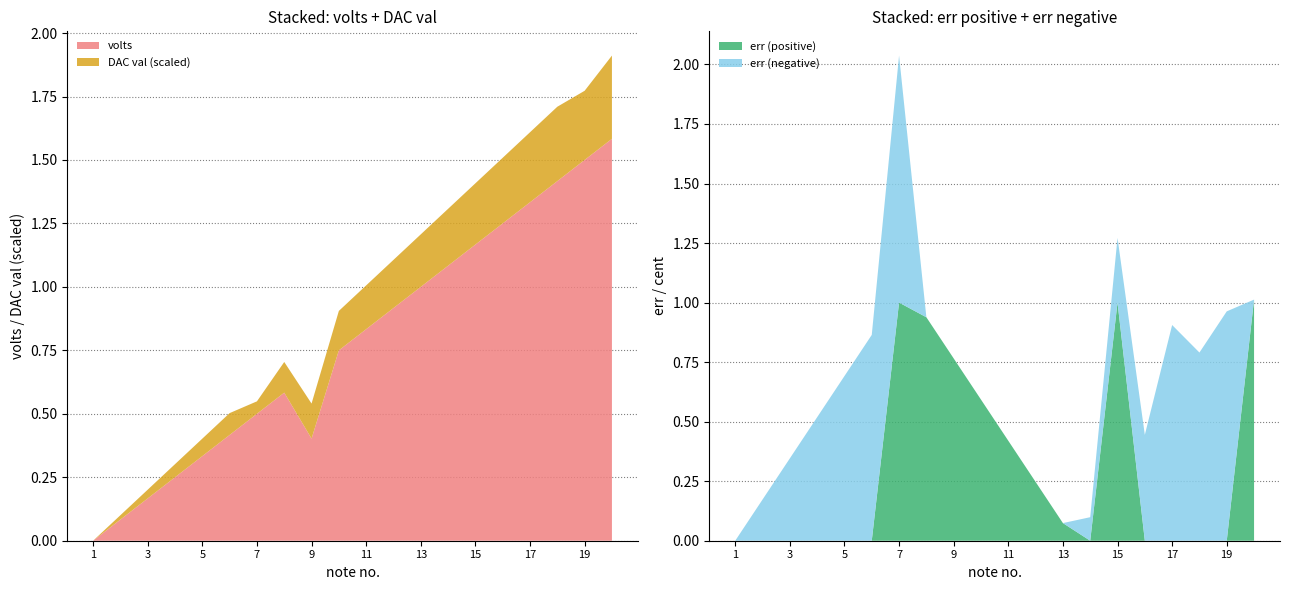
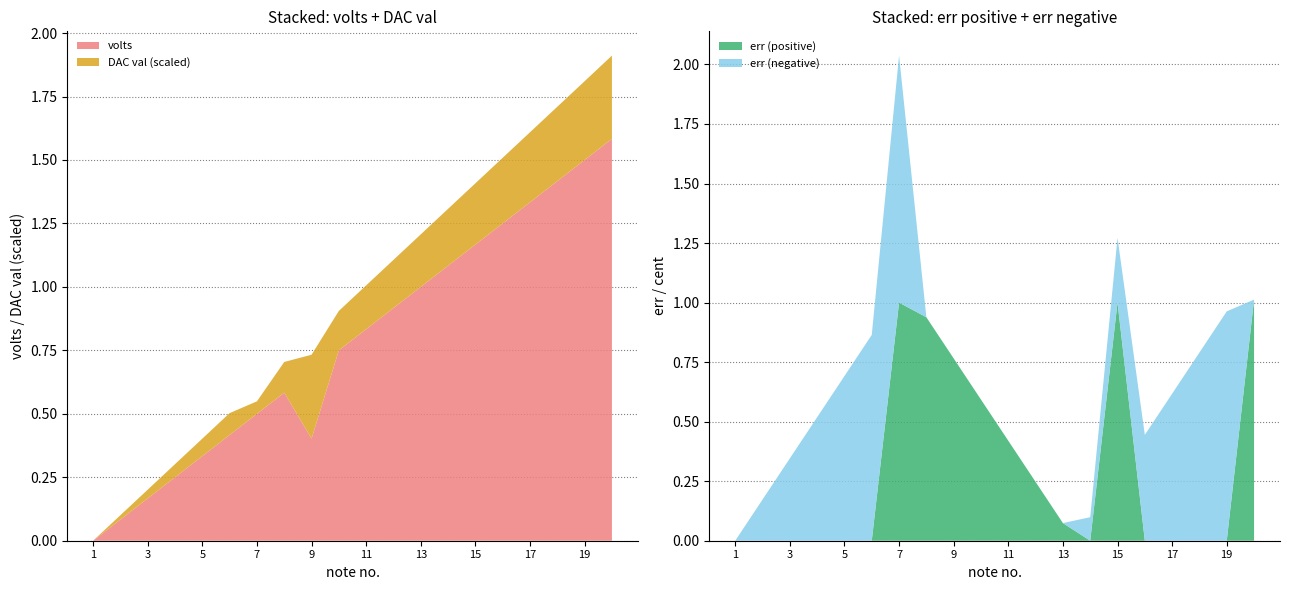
  {
    "Stacked: volts + DAC val": {
      "volts": {
        "3": 0.17,
        "5": 0.33,
        "7": 0.50,
        "9": 0.40,
        "11": 0.83,
        "13": 1.00,
        "15": 1.17,
        "17": 1.33,
        "19": 1.50
      },
      "DAC val (scaled)": {
        "3": 0.03,
        "5": 0.07,
        "7": 0.05,
-       "9": 0.14,
+       "9": 0.33,
        "11": 0.17,
        "13": 0.21,
        "15": 0.24,
        "17": 0.28,
-       "19": 0.27
+       "19": 0.31
      }
    },
    "Stacked: err positive + err negative": {
      "err (positive)": {
        "3": 0.00,
        "5": 0.00,
        "7": 1.00,
        "15": 1.00,
        "17": 0.00,
        "19": 0.00
      },
      "err (negative)": {
        "3": 0.35,
        "5": 0.69,
        "7": 1.04,
        "15": 0.27,
-       "17": 0.91,
+       "17": 0.62,
        "19": 0.96
      }
    }
  }
